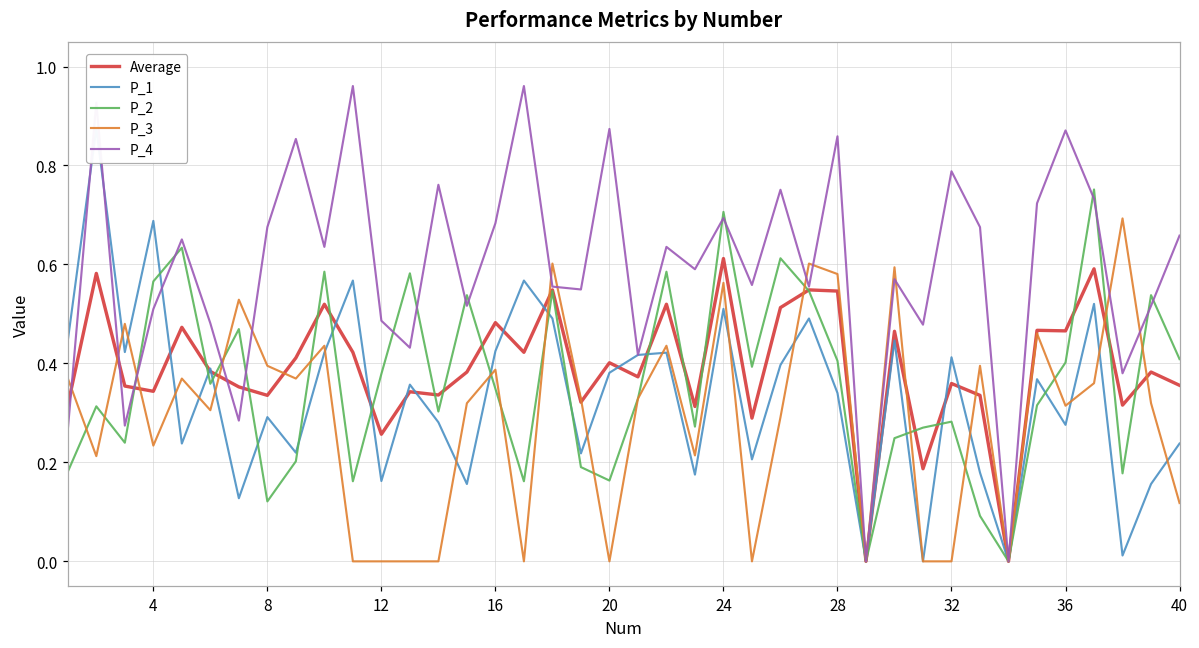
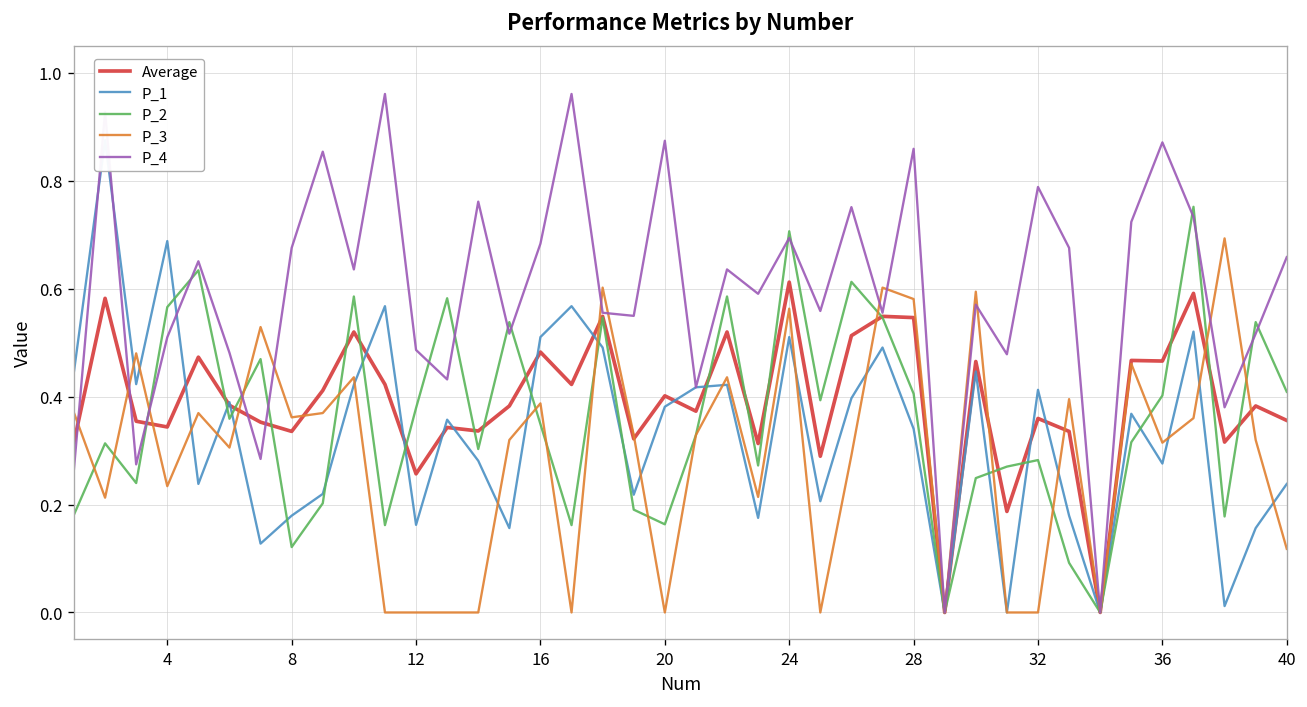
  {
    "Average": {
      "4": 0.34,
      "8": 0.34,
      "12": 0.26,
      "16": 0.48,
      "20": 0.40,
      "24": 0.61,
      "28": 0.55,
      "32": 0.36,
      "36": 0.47,
      "40": 0.36
    },
    "P_1": {
      "4": 0.69,
-     "8": 0.29,
+     "8": 0.18,
      "12": 0.16,
-     "16": 0.42,
+     "16": 0.51,
      "20": 0.38,
      "24": 0.51,
      "28": 0.34,
      "32": 0.41,
      "36": 0.28,
      "40": 0.24
    },
    "P_2": {
      "4": 0.57,
      "8": 0.12,
      "12": 0.38,
      "16": 0.35,
      "20": 0.16,
      "24": 0.71,
      "28": 0.41,
      "32": 0.28,
      "36": 0.40,
      "40": 0.41
    },
    "P_3": {
      "4": 0.23,
-     "8": 0.40,
+     "8": 0.36,
      "12": 0.00,
      "16": 0.39,
      "20": 0.00,
      "24": 0.56,
      "28": 0.58,
      "32": 0.00,
      "36": 0.31,
      "40": 0.12
    },
    "P_4": {
      "4": 0.51,
      "8": 0.68,
      "12": 0.49,
      "16": 0.68,
      "20": 0.87,
      "24": 0.69,
      "28": 0.86,
      "32": 0.79,
      "36": 0.87,
      "40": 0.66
    }
  }
